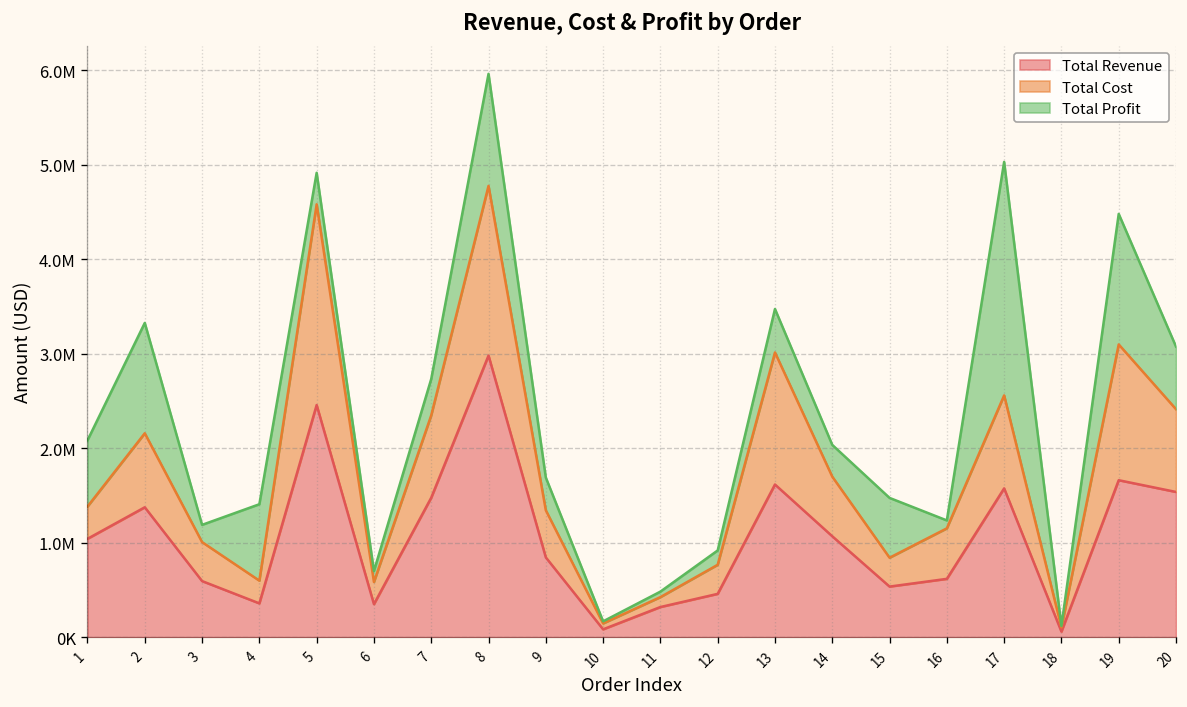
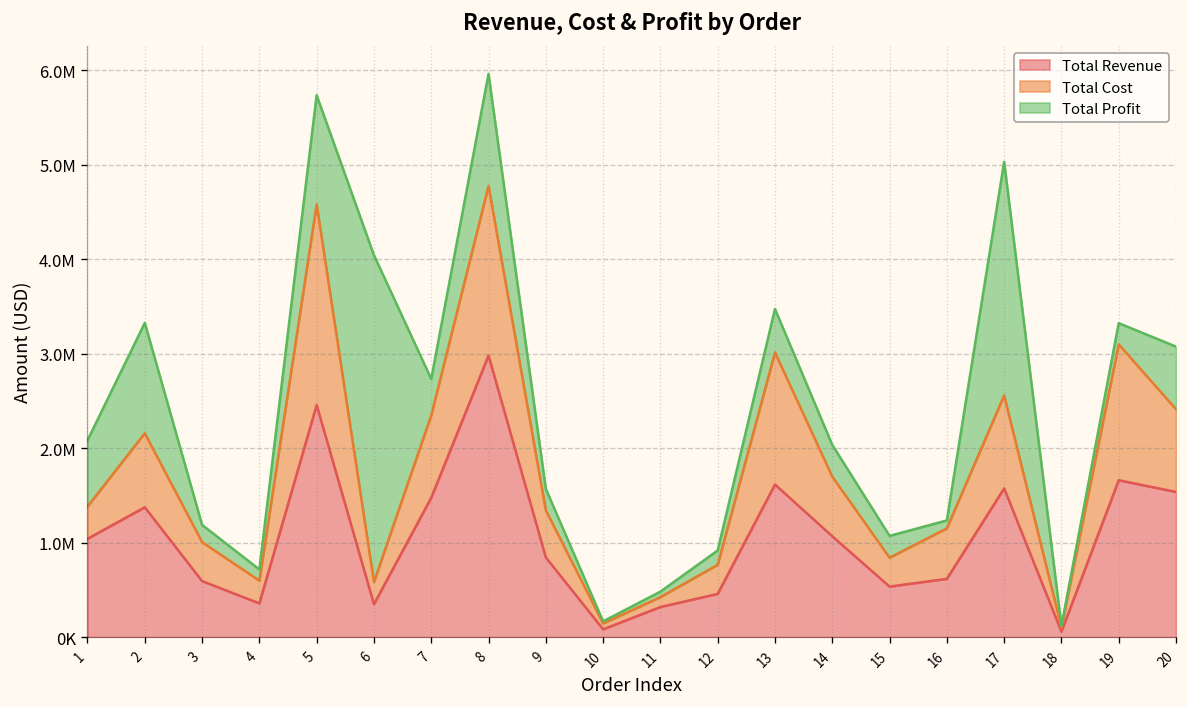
  {
    "Total Profit": {
      "1": 700000,
      "2": 1200000,
      "3": 200000,
-     "4": 800000,
-     "5": 300000,
-     "6": 100000,
+     "4": 100000,
+     "5": 1200000,
+     "6": 3500000,
      "7": 400000,
      "8": 1200000,
-     "9": 300000,
+     "9": 200000,
      "11": 100000,
      "12": 200000,
      "13": 500000,
      "14": 300000,
-     "15": 600000,
+     "15": 200000,
      "16": 100000,
      "17": 2500000,
-     "19": 1400000,
+     "19": 200000,
      "20": 700000
    }
  }
